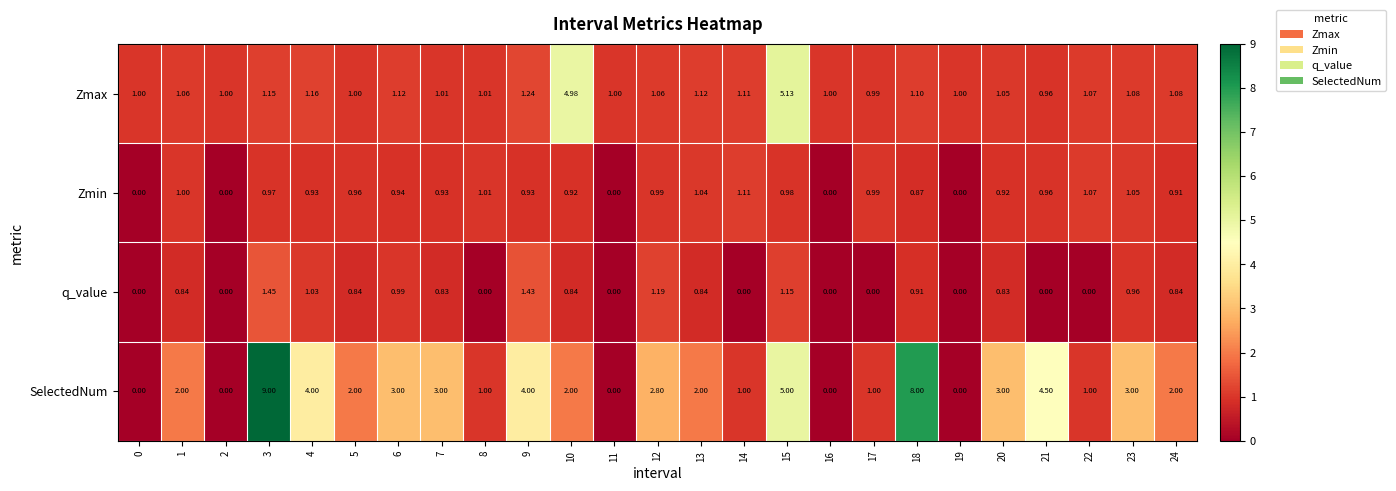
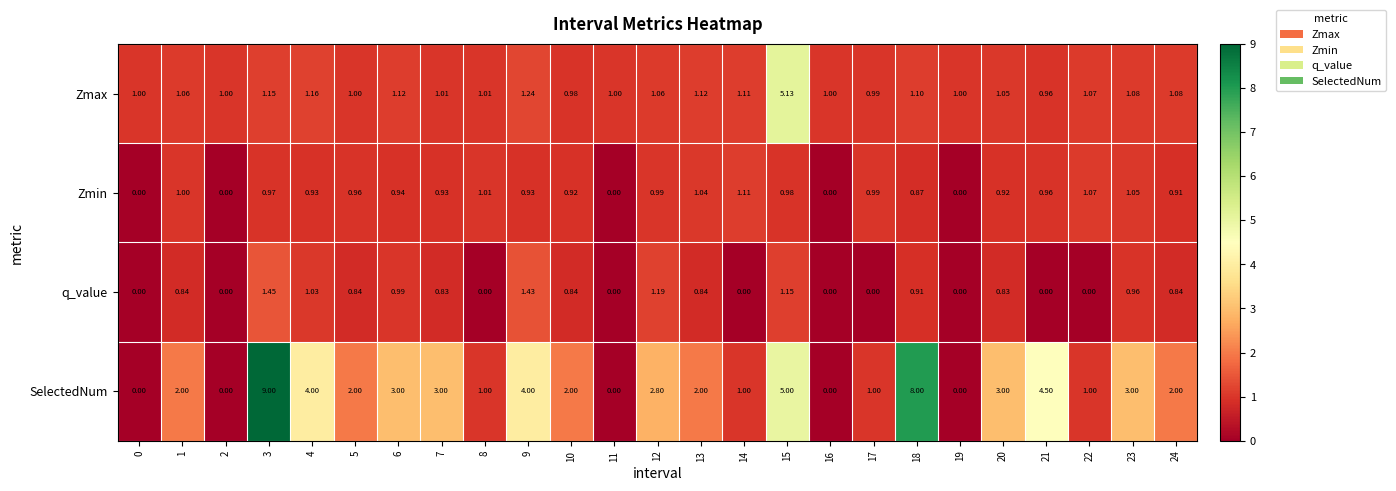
  {
    "Zmax": {
      "0": 1.00,
      "1": 1.06,
      "2": 1.00,
      "3": 1.15,
      "4": 1.16,
      "5": 1.00,
      "6": 1.12,
      "7": 1.01,
      "8": 1.01,
      "9": 1.24,
-     "10": 4.98,
+     "10": 0.98,
      "11": 1.00,
      "12": 1.06,
      "13": 1.12,
      "14": 1.11,
      "15": 5.13,
      "16": 1.00,
      "17": 0.99,
      "18": 1.10,
      "19": 1.00,
      "20": 1.05,
      "21": 0.96,
      "22": 1.07,
      "23": 1.08,
      "24": 1.08
    },
    "Zmin": {
      "0": 0.00,
      "1": 1.00,
      "2": 0.00,
      "3": 0.97,
      "4": 0.93,
      "5": 0.96,
      "6": 0.94,
      "7": 0.93,
      "8": 1.01,
      "9": 0.93,
      "10": 0.92,
      "11": 0.00,
      "12": 0.99,
      "13": 1.04,
      "14": 1.11,
      "15": 0.98,
      "16": 0.00,
      "17": 0.99,
      "18": 0.87,
      "19": 0.00,
      "20": 0.92,
      "21": 0.96,
      "22": 1.07,
      "23": 1.05,
      "24": 0.91
    },
    "q_value": {
      "0": 0.00,
      "1": 0.84,
      "2": 0.00,
      "3": 1.45,
      "4": 1.03,
      "5": 0.84,
      "6": 0.99,
      "7": 0.83,
      "8": 0.00,
      "9": 1.43,
      "10": 0.84,
      "11": 0.00,
      "12": 1.19,
      "13": 0.84,
      "14": 0.00,
      "15": 1.15,
      "16": 0.00,
      "17": 0.00,
      "18": 0.91,
      "19": 0.00,
      "20": 0.83,
      "21": 0.00,
      "22": 0.00,
      "23": 0.96,
      "24": 0.84
    },
    "SelectedNum": {
      "0": 0.00,
      "1": 2.00,
      "2": 0.00,
      "3": 9.00,
      "4": 4.00,
      "5": 2.00,
      "6": 3.00,
      "7": 3.00,
      "8": 1.00,
      "9": 4.00,
      "10": 2.00,
      "11": 0.00,
      "12": 2.80,
      "13": 2.00,
      "14": 1.00,
      "15": 5.00,
      "16": 0.00,
      "17": 1.00,
      "18": 8.00,
      "19": 0.00,
      "20": 3.00,
      "21": 4.50,
      "22": 1.00,
      "23": 3.00,
      "24": 2.00
    }
  }
